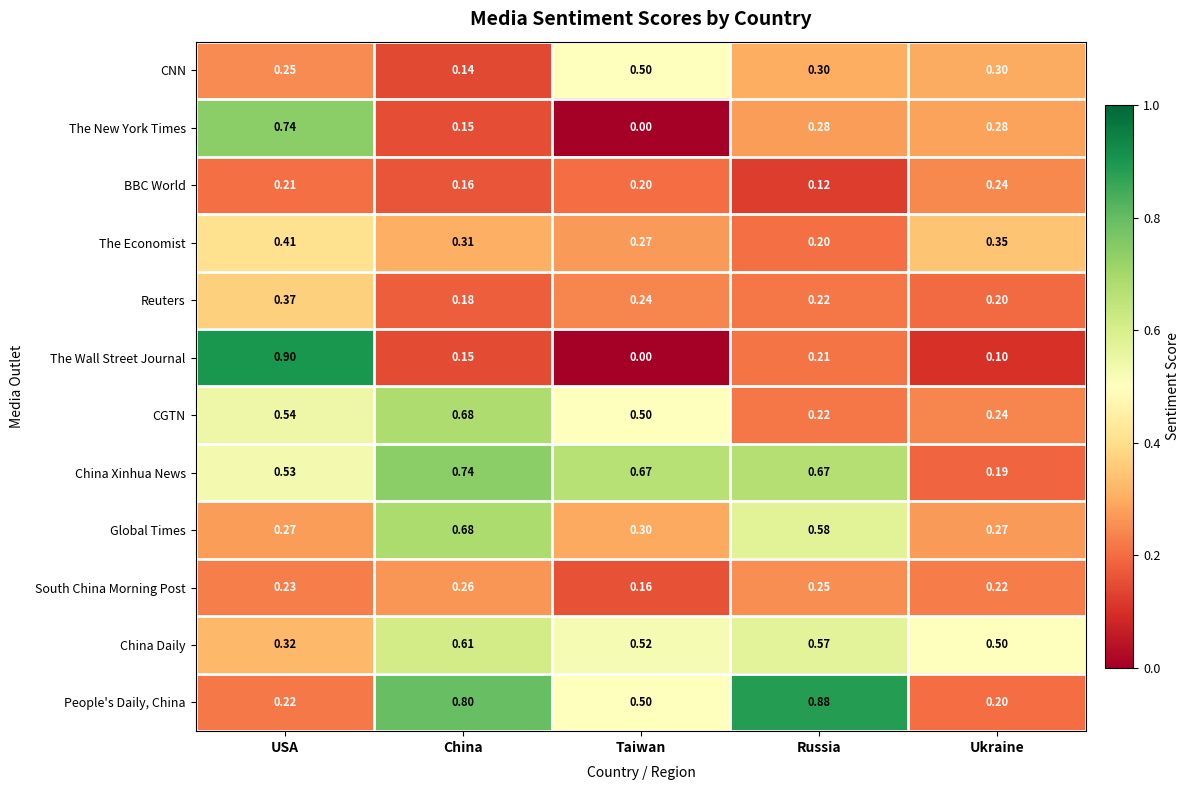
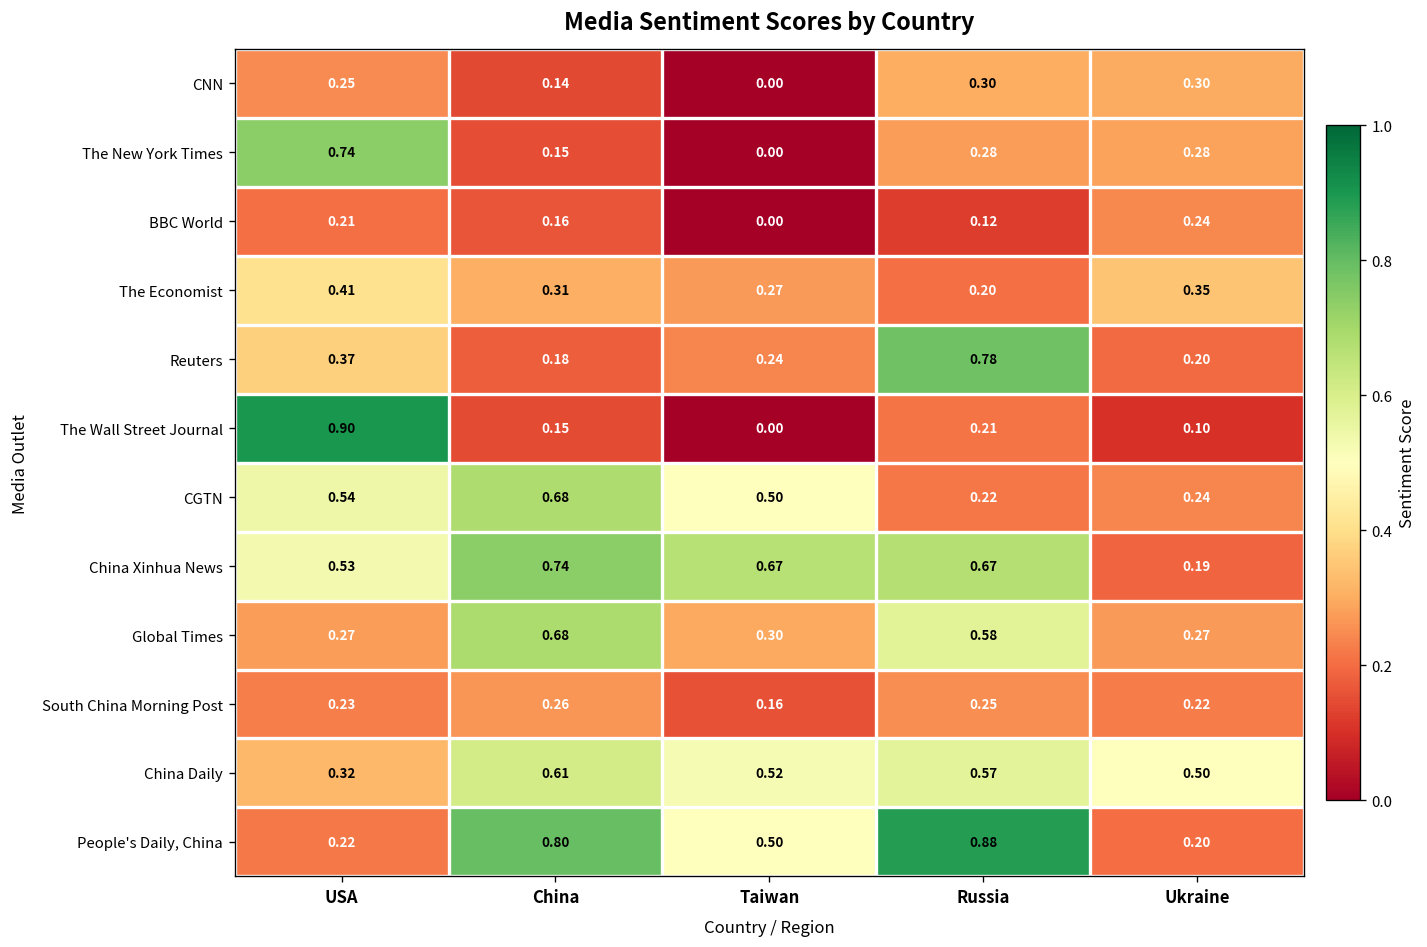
  {
    "CNN": {
      "USA": 0.25,
      "China": 0.14,
-     "Taiwan": 0.50,
+     "Taiwan": 0.00,
      "Russia": 0.30,
      "Ukraine": 0.30
    },
    "The New York Times": {
      "USA": 0.74,
      "China": 0.15,
      "Taiwan": 0.00,
      "Russia": 0.28,
      "Ukraine": 0.28
    },
    "BBC World": {
      "USA": 0.21,
      "China": 0.16,
-     "Taiwan": 0.20,
+     "Taiwan": 0.00,
      "Russia": 0.12,
      "Ukraine": 0.24
    },
    "The Economist": {
      "USA": 0.41,
      "China": 0.31,
      "Taiwan": 0.27,
      "Russia": 0.20,
      "Ukraine": 0.35
    },
    "Reuters": {
      "USA": 0.37,
      "China": 0.18,
      "Taiwan": 0.24,
-     "Russia": 0.22,
+     "Russia": 0.78,
      "Ukraine": 0.20
    },
    "The Wall Street Journal": {
      "USA": 0.90,
      "China": 0.15,
      "Taiwan": 0.00,
      "Russia": 0.21,
      "Ukraine": 0.10
    },
    "CGTN": {
      "USA": 0.54,
      "China": 0.68,
      "Taiwan": 0.50,
      "Russia": 0.22,
      "Ukraine": 0.24
    },
    "China Xinhua News": {
      "USA": 0.53,
      "China": 0.74,
      "Taiwan": 0.67,
      "Russia": 0.67,
      "Ukraine": 0.19
    },
    "Global Times": {
      "USA": 0.27,
      "China": 0.68,
      "Taiwan": 0.30,
      "Russia": 0.58,
      "Ukraine": 0.27
    },
    "South China Morning Post": {
      "USA": 0.23,
      "China": 0.26,
      "Taiwan": 0.16,
      "Russia": 0.25,
      "Ukraine": 0.22
    },
    "China Daily": {
      "USA": 0.32,
      "China": 0.61,
      "Taiwan": 0.52,
      "Russia": 0.57,
      "Ukraine": 0.50
    },
    "People's Daily, China": {
      "USA": 0.22,
      "China": 0.80,
      "Taiwan": 0.50,
      "Russia": 0.88,
      "Ukraine": 0.20
    }
  }
